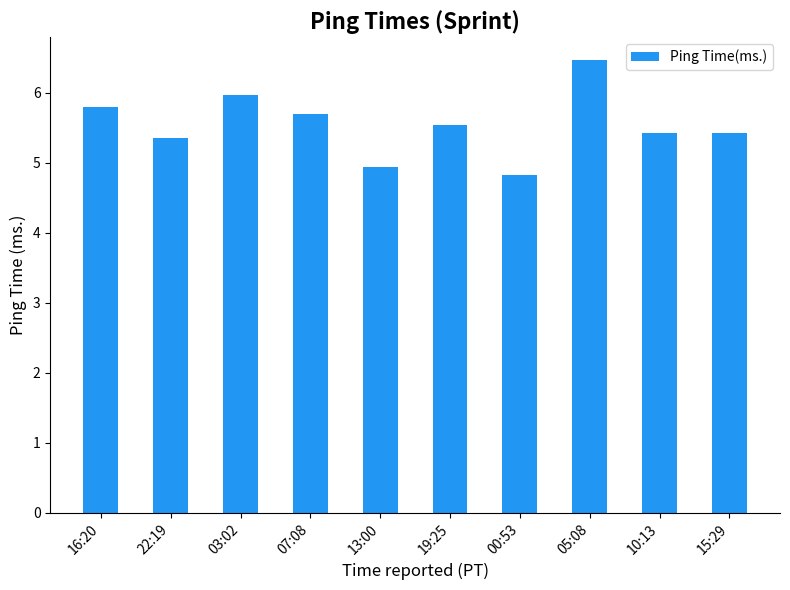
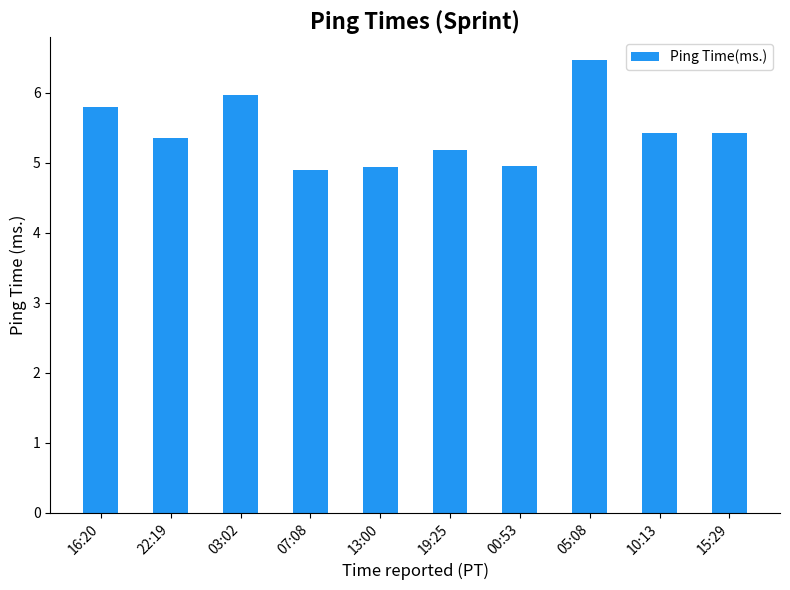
  {
    "16:20": 5.8,
    "22:19": 5.4,
    "03:02": 6.0,
-   "07:08": 5.7,
+   "07:08": 4.9,
    "13:00": 4.9,
-   "19:25": 5.5,
-   "00:53": 4.8,
+   "19:25": 5.2,
+   "00:53": 5.0,
    "05:08": 6.5,
    "10:13": 5.4,
    "15:29": 5.4
  }
